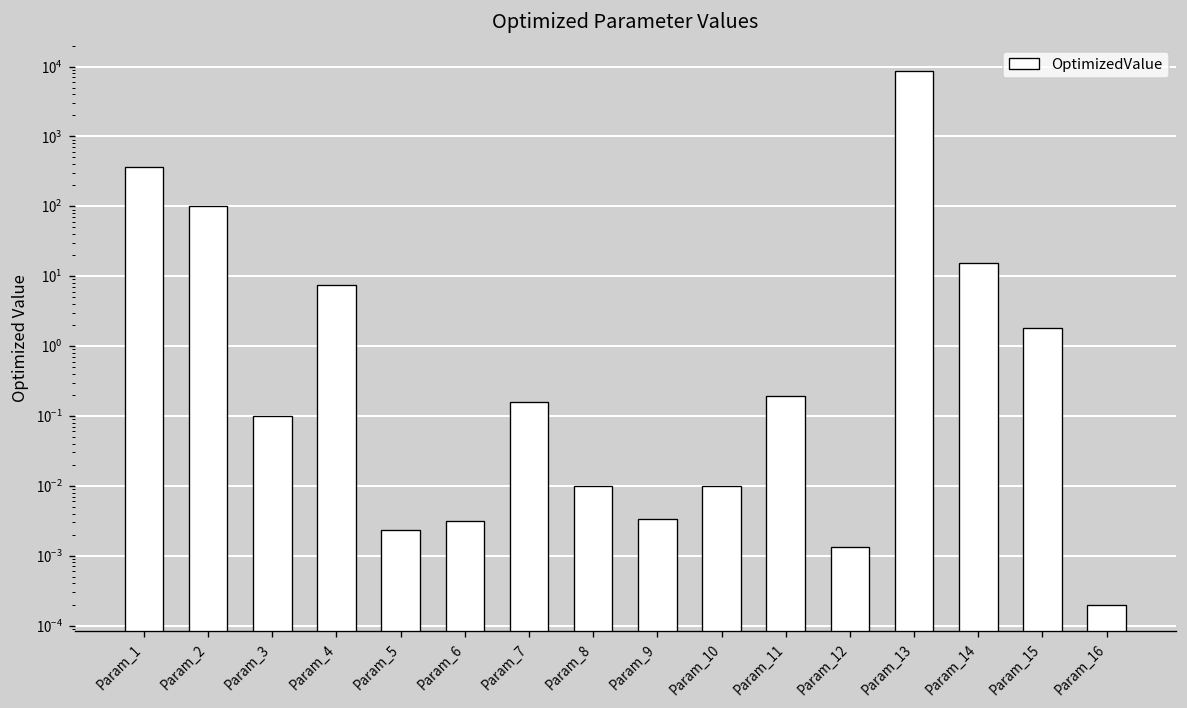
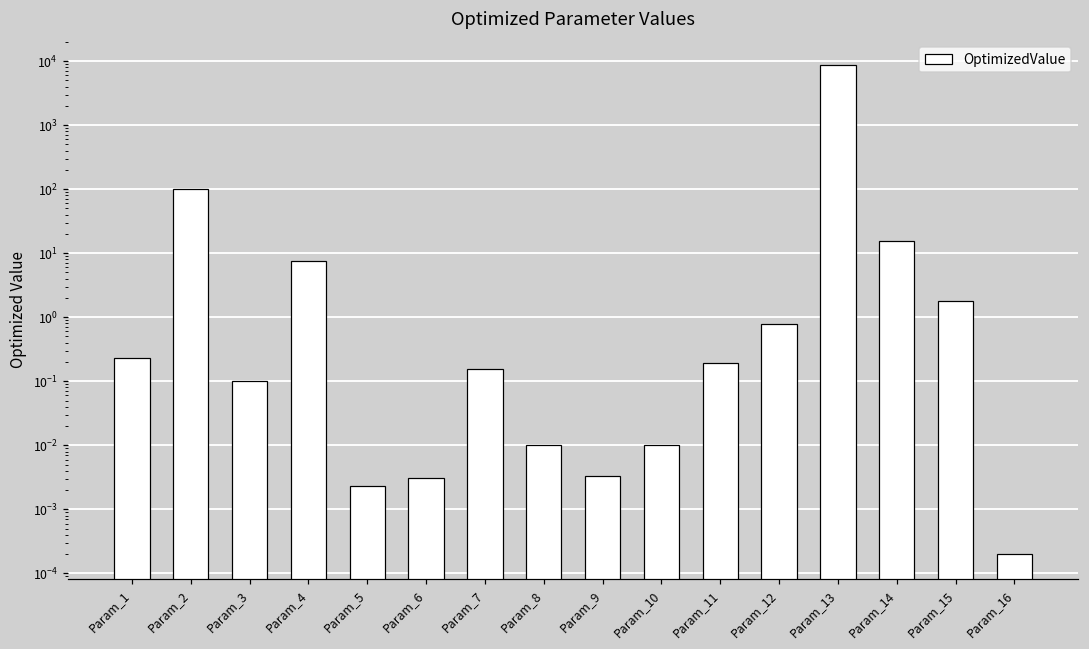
  {
-   "Param_1": 400,
+   "Param_1": 0.23,
    "Param_2": 100,
    "Param_3": 0.10,
    "Param_4": 8,
    "Param_5": 0.0023,
    "Param_6": 0.003,
    "Param_7": 0.16,
    "Param_8": 0.010,
    "Param_9": 0.003,
    "Param_10": 0.010,
    "Param_11": 0.19,
-   "Param_12": 0.0013,
+   "Param_12": 0.8,
    "Param_13": 9000,
    "Param_14": 15,
    "Param_15": 1.8,
    "Param_16": 0.0002
  }
